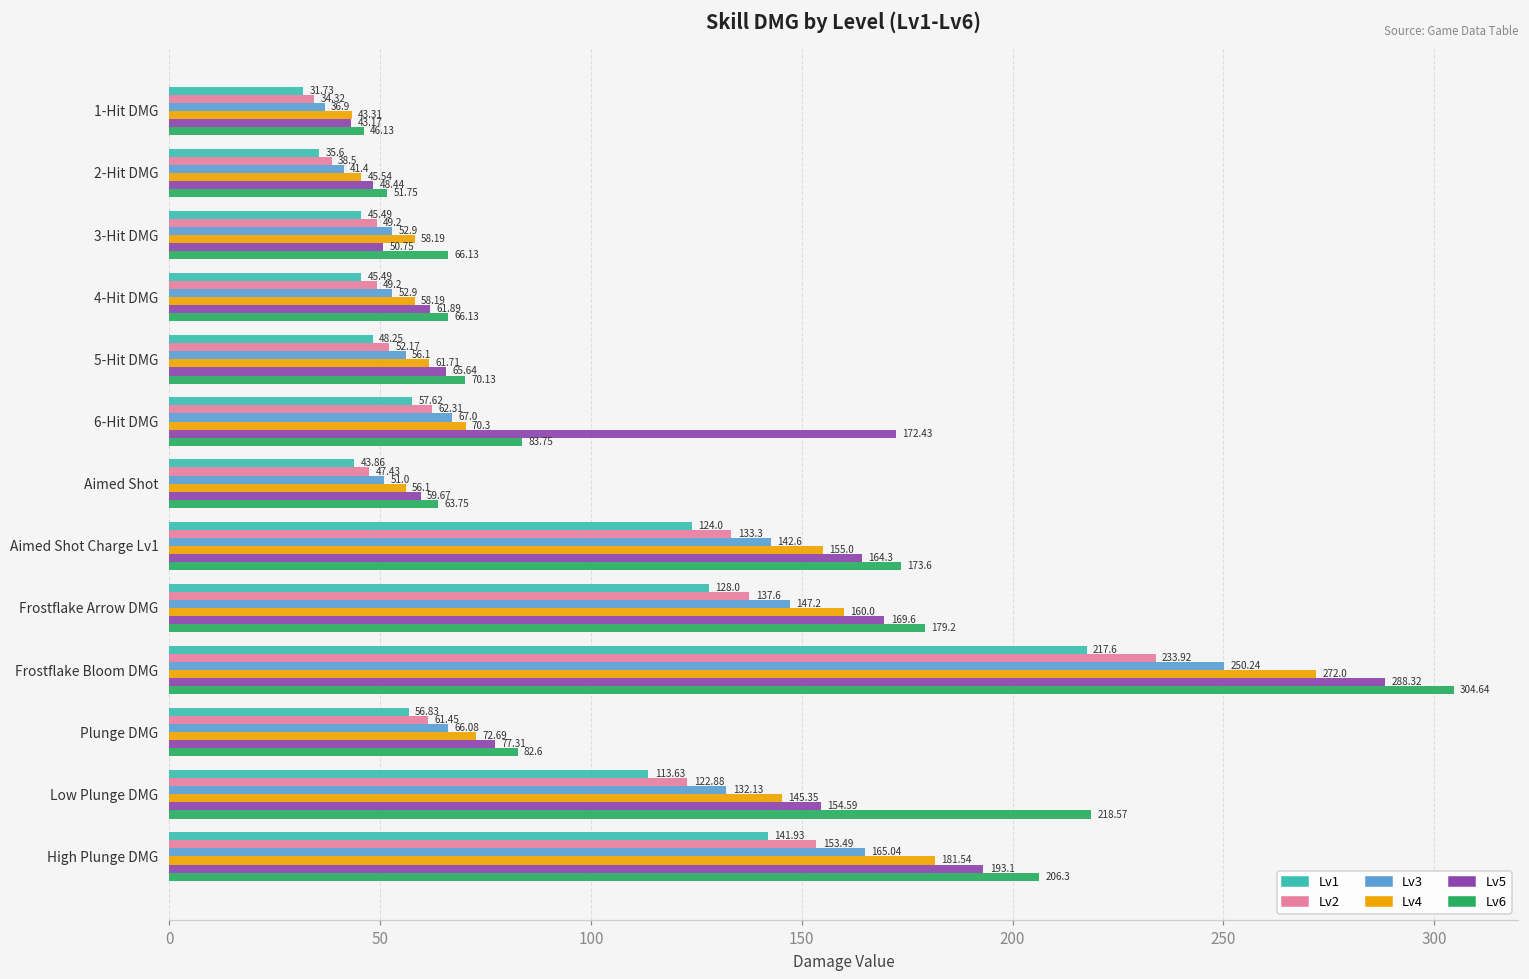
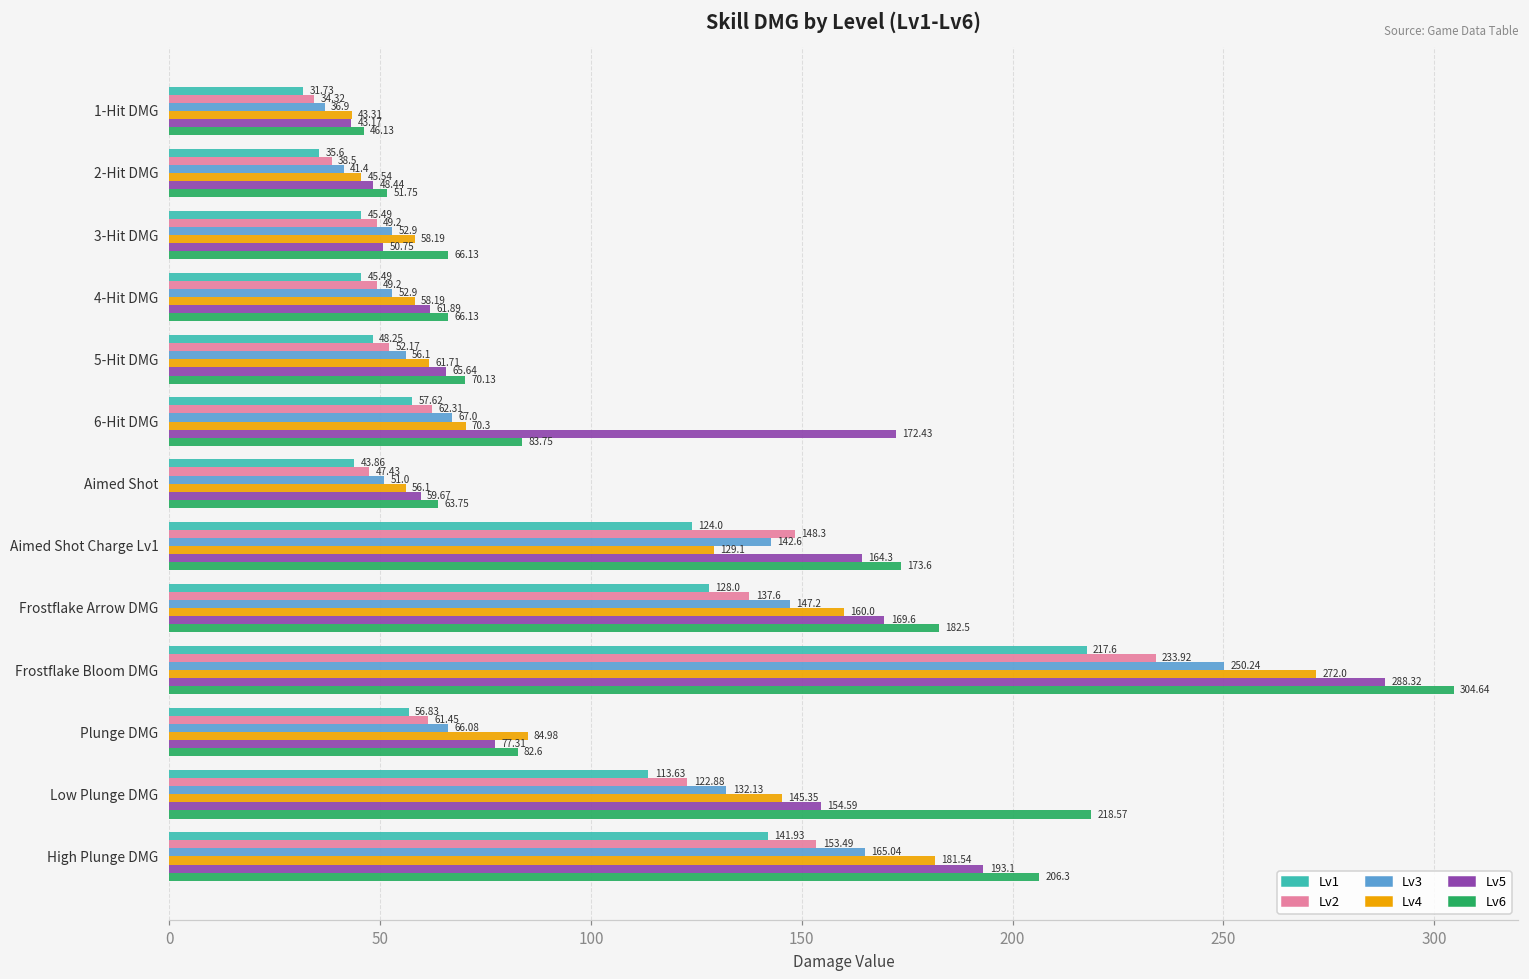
  {
    "Lv2": {
      "1-Hit DMG": 34.32,
      "2-Hit DMG": 38.5,
      "3-Hit DMG": 49.2,
      "4-Hit DMG": 49.2,
      "5-Hit DMG": 52.17,
      "6-Hit DMG": 62.31,
      "Aimed Shot": 47.43,
-     "Aimed Shot Charge Lv1": 133.3,
+     "Aimed Shot Charge Lv1": 148.3,
      "Frostflake Arrow DMG": 137.6,
      "Frostflake Bloom DMG": 233.92,
      "Plunge DMG": 61.45,
      "Low Plunge DMG": 122.88,
      "High Plunge DMG": 153.49
    },
    "Lv4": {
      "2-Hit DMG": 45.54,
      "3-Hit DMG": 58.19,
      "4-Hit DMG": 58.19,
      "5-Hit DMG": 61.71,
      "6-Hit DMG": 70.3,
      "Aimed Shot": 56.1,
-     "Aimed Shot Charge Lv1": 155.0,
+     "Aimed Shot Charge Lv1": 129.1,
      "Frostflake Arrow DMG": 160.0,
      "Frostflake Bloom DMG": 272.0,
-     "Plunge DMG": 72.69,
+     "Plunge DMG": 84.98,
      "Low Plunge DMG": 145.35,
      "High Plunge DMG": 181.54
    },
    "Lv5": {
      "2-Hit DMG": 48.44,
      "3-Hit DMG": 50.75,
      "4-Hit DMG": 61.89,
      "5-Hit DMG": 65.64,
      "6-Hit DMG": 172.43,
      "Aimed Shot": 59.67,
      "Aimed Shot Charge Lv1": 164.3,
      "Frostflake Arrow DMG": 169.6,
      "Frostflake Bloom DMG": 288.32,
      "Plunge DMG": 77.31,
      "Low Plunge DMG": 154.59,
      "High Plunge DMG": 193.1
    },
    "Lv6": {
      "1-Hit DMG": 46.13,
      "2-Hit DMG": 51.75,
      "3-Hit DMG": 66.13,
      "4-Hit DMG": 66.13,
      "5-Hit DMG": 70.13,
      "6-Hit DMG": 83.75,
      "Aimed Shot": 63.75,
      "Aimed Shot Charge Lv1": 173.6,
-     "Frostflake Arrow DMG": 179.2,
+     "Frostflake Arrow DMG": 182.5,
      "Frostflake Bloom DMG": 304.64,
      "Plunge DMG": 82.6,
      "Low Plunge DMG": 218.57,
      "High Plunge DMG": 206.3
    }
  }
